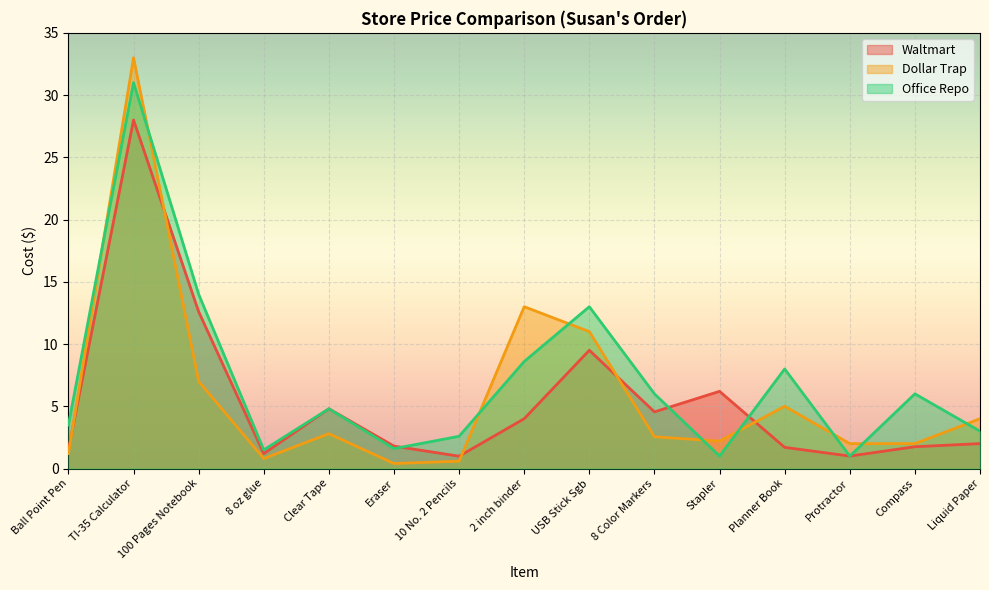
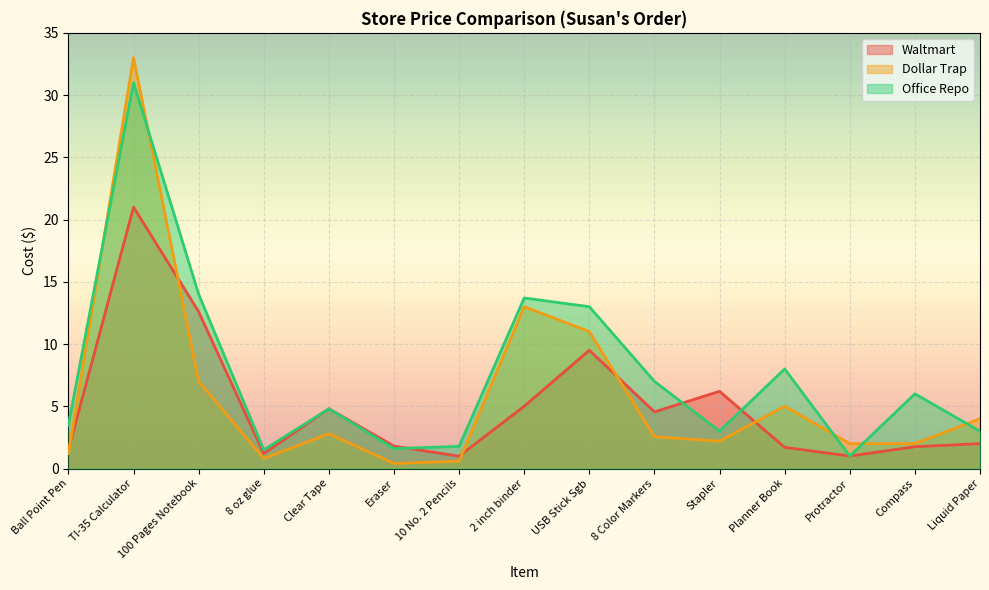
  {
    "Waltmart": {
      "Ball Point Pen": 1.5,
-     "TI-35 Calculator": 28,
+     "TI-35 Calculator": 21,
      "100 Pages Notebook": 12.6,
      "8 oz glue": 1,
      "10 No. 2 Pencils": 1,
-     "2 inch binder": 4,
+     "2 inch binder": 5,
      "USB Stick Sgb": 9.5,
      "8 Color Markers": 4.6,
      "Stapler": 6,
      "Planner Book": 1.7,
      "Compass": 1.8,
      "Liquid Paper": 2
    },
    "Dollar Trap": {
      "Ball Point Pen": 1.2,
      "TI-35 Calculator": 33.0,
      "100 Pages Notebook": 7.0,
      "8 oz glue": 0.8,
      "Clear Tape": 2.8,
      "Eraser": 0.4,
      "10 No. 2 Pencils": 0.6,
      "2 inch binder": 13.0,
      "USB Stick Sgb": 11.0,
      "8 Color Markers": 2.6,
      "Stapler": 2.2,
      "Planner Book": 5.0,
      "Protractor": 2.0,
      "Compass": 2.0,
      "Liquid Paper": 4.0
    },
    "Office Repo": {
      "Ball Point Pen": 3.5,
      "TI-35 Calculator": 31.0,
      "100 Pages Notebook": 14.0,
      "8 oz glue": 1.5,
-     "10 No. 2 Pencils": 2.6,
-     "2 inch binder": 8.6,
+     "10 No. 2 Pencils": 1.8,
+     "2 inch binder": 13.7,
      "USB Stick Sgb": 13.0,
-     "8 Color Markers": 6,
-     "Stapler": 1,
+     "8 Color Markers": 7,
+     "Stapler": 3,
      "Planner Book": 8.0,
      "Compass": 6.0,
      "Liquid Paper": 3.0
    }
  }
